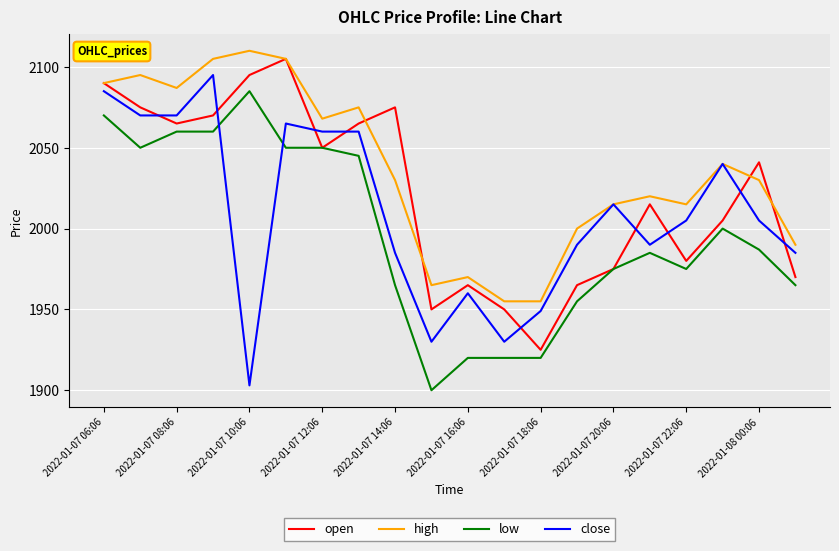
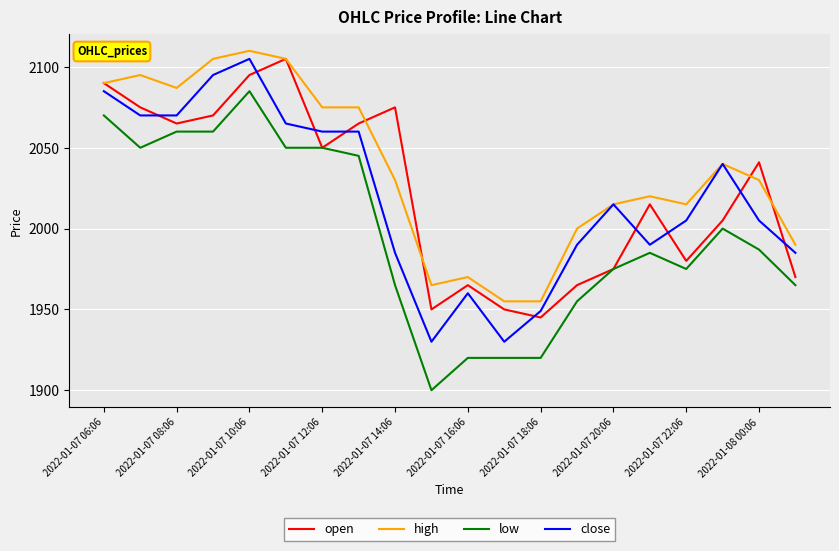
  {
    "open": {
      "2022-01-07 08:06": 2065,
      "2022-01-07 10:06": 2095,
      "2022-01-07 14:06": 2075,
      "2022-01-07 16:06": 1965,
-     "2022-01-07 18:06": 1925,
+     "2022-01-07 18:06": 1945,
      "2022-01-07 22:06": 1980,
      "2022-01-08 00:06": 2041
    },
    "high": {
      "2022-01-07 08:06": 2087,
      "2022-01-07 10:06": 2110,
-     "2022-01-07 12:06": 2068,
+     "2022-01-07 12:06": 2075,
      "2022-01-07 14:06": 2030,
      "2022-01-07 16:06": 1970,
      "2022-01-07 18:06": 1955,
      "2022-01-07 22:06": 2015,
      "2022-01-08 00:06": 2030
    },
    "low": {
      "2022-01-07 06:06": 2070,
      "2022-01-07 08:06": 2060,
      "2022-01-07 10:06": 2085,
      "2022-01-07 14:06": 1965,
      "2022-01-07 16:06": 1920,
      "2022-01-07 18:06": 1920,
      "2022-01-07 22:06": 1975,
      "2022-01-08 00:06": 1987
    },
    "close": {
      "2022-01-07 06:06": 2085,
      "2022-01-07 08:06": 2070,
-     "2022-01-07 10:06": 1903,
+     "2022-01-07 10:06": 2105,
      "2022-01-07 12:06": 2060,
      "2022-01-07 14:06": 1985,
      "2022-01-07 16:06": 1960,
      "2022-01-07 18:06": 1949,
      "2022-01-07 22:06": 2005,
      "2022-01-08 00:06": 2005
    }
  }
